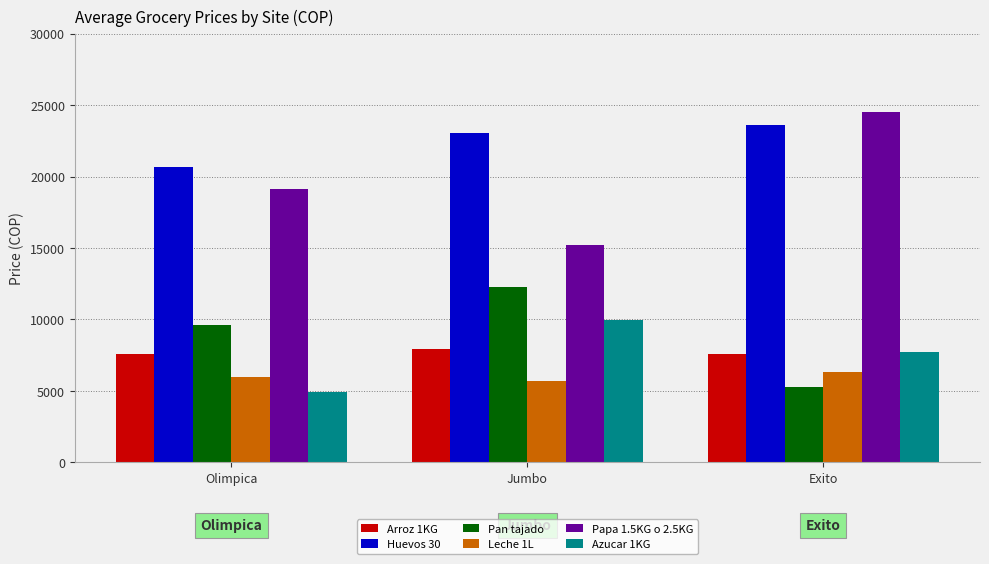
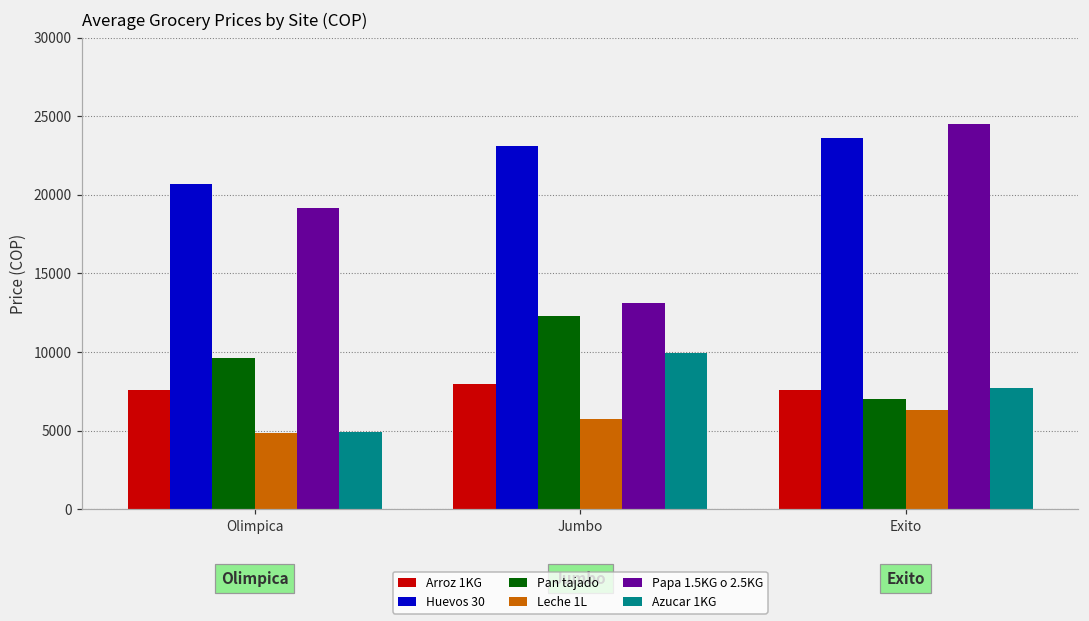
  {
    "Arroz 1KG": {
      "Olimpica": 7600,
      "Jumbo": 8000,
      "Exito": 7600
    },
    "Huevos 30": {
      "Olimpica": 20700,
      "Jumbo": 23100,
      "Exito": 23600
    },
    "Pan tajado": {
      "Olimpica": 9600,
      "Jumbo": 12300,
-     "Exito": 5300
+     "Exito": 7000
    },
    "Leche 1L": {
-     "Olimpica": 6000,
+     "Olimpica": 4800,
      "Jumbo": 5700,
      "Exito": 6300
    },
    "Papa 1.5KG o 2.5KG": {
      "Olimpica": 19200,
-     "Jumbo": 15200,
+     "Jumbo": 13100,
      "Exito": 24500
    },
    "Azucar 1KG": {
      "Olimpica": 4900,
      "Jumbo": 10000,
      "Exito": 7700
    }
  }
